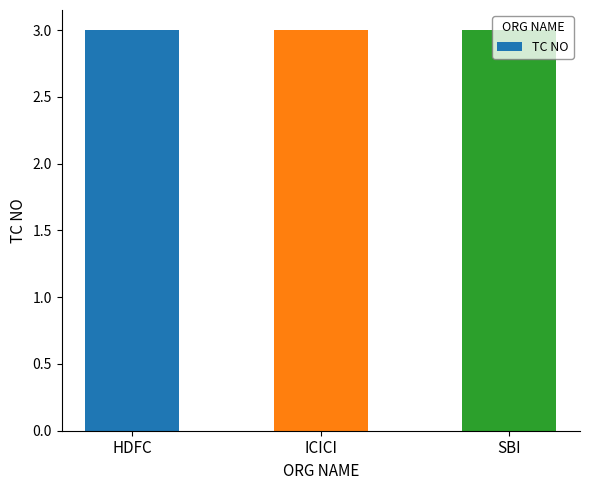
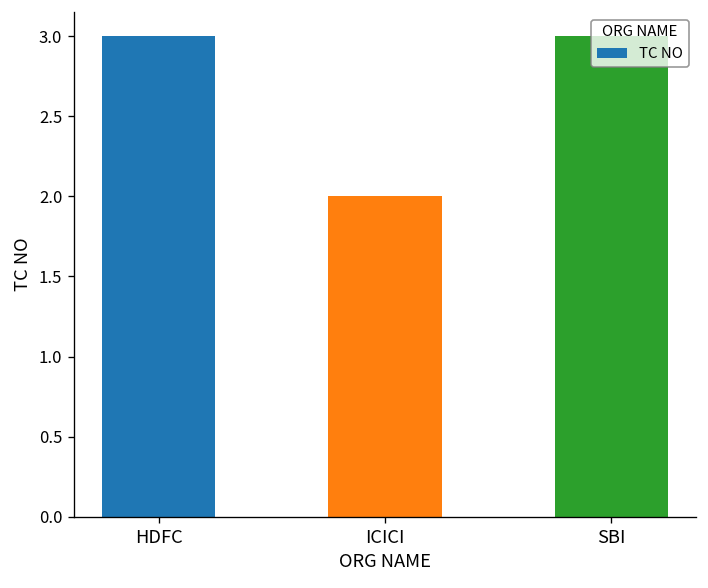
  {
    "HDFC": 3,
-   "ICICI": 3
+   "ICICI": 2
  }
